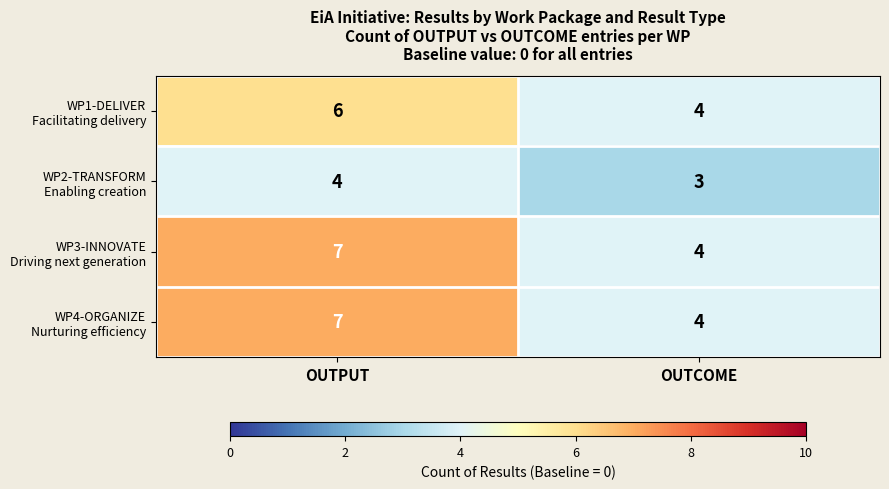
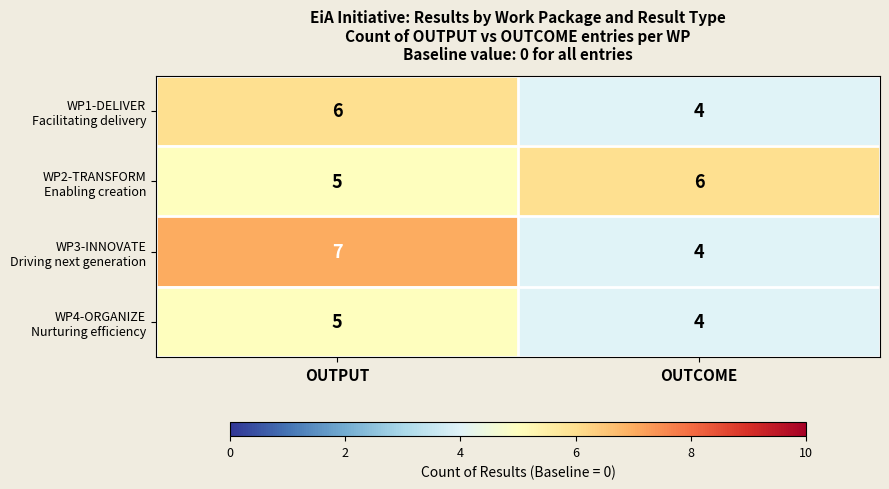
  {
    "WP1-DELIVER Facilitating delivery": {
      "OUTPUT": 6,
      "OUTCOME": 4
    },
    "WP2-TRANSFORM Enabling creation": {
-     "OUTPUT": 4,
-     "OUTCOME": 3
+     "OUTPUT": 5,
+     "OUTCOME": 6
    },
    "WP3-INNOVATE Driving next generation": {
      "OUTPUT": 7,
      "OUTCOME": 4
    },
    "WP4-ORGANIZE Nurturing efficiency": {
-     "OUTPUT": 7,
+     "OUTPUT": 5,
      "OUTCOME": 4
    }
  }
